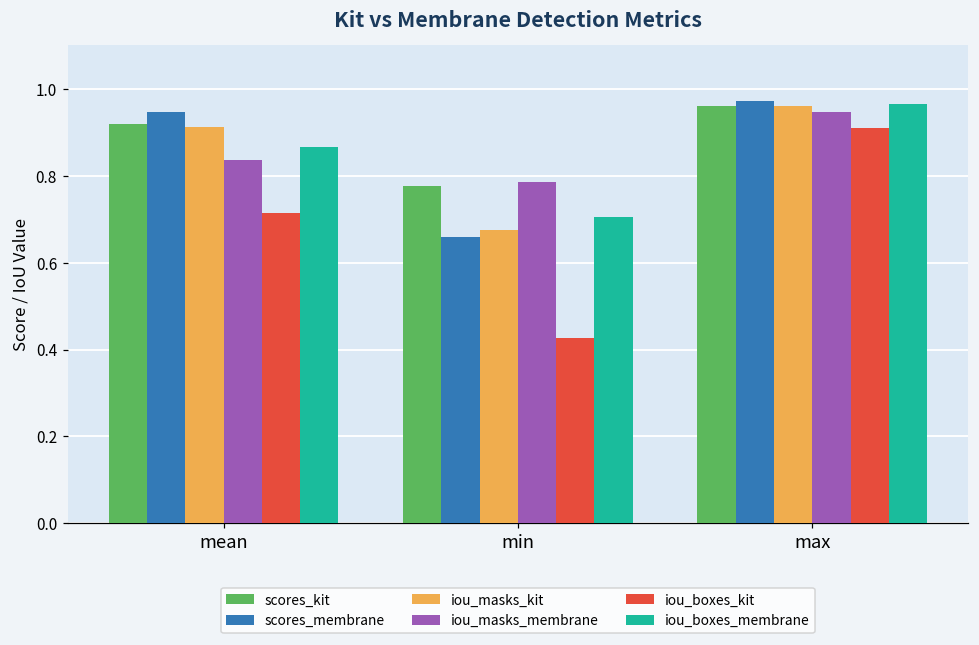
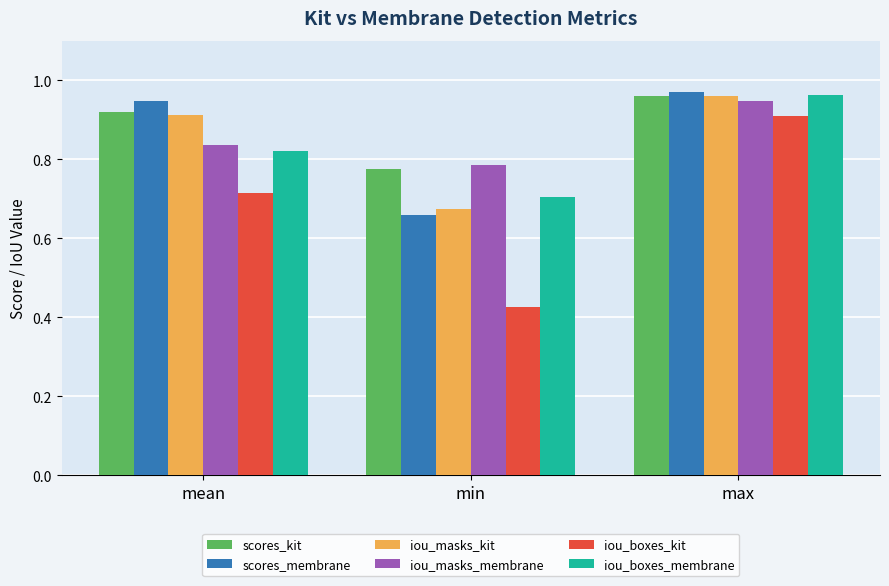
  {
    "scores_kit": {
      "mean": 0.92,
      "min": 0.78,
      "max": 0.96
    },
    "scores_membrane": {
      "mean": 0.95,
      "min": 0.66,
      "max": 0.97
    },
    "iou_masks_kit": {
      "mean": 0.91,
      "min": 0.67,
      "max": 0.96
    },
    "iou_masks_membrane": {
      "mean": 0.84,
      "min": 0.79,
      "max": 0.95
    },
    "iou_boxes_kit": {
      "mean": 0.71,
      "min": 0.43,
      "max": 0.91
    },
    "iou_boxes_membrane": {
-     "mean": 0.87,
+     "mean": 0.82,
      "min": 0.71,
      "max": 0.96
    }
  }
